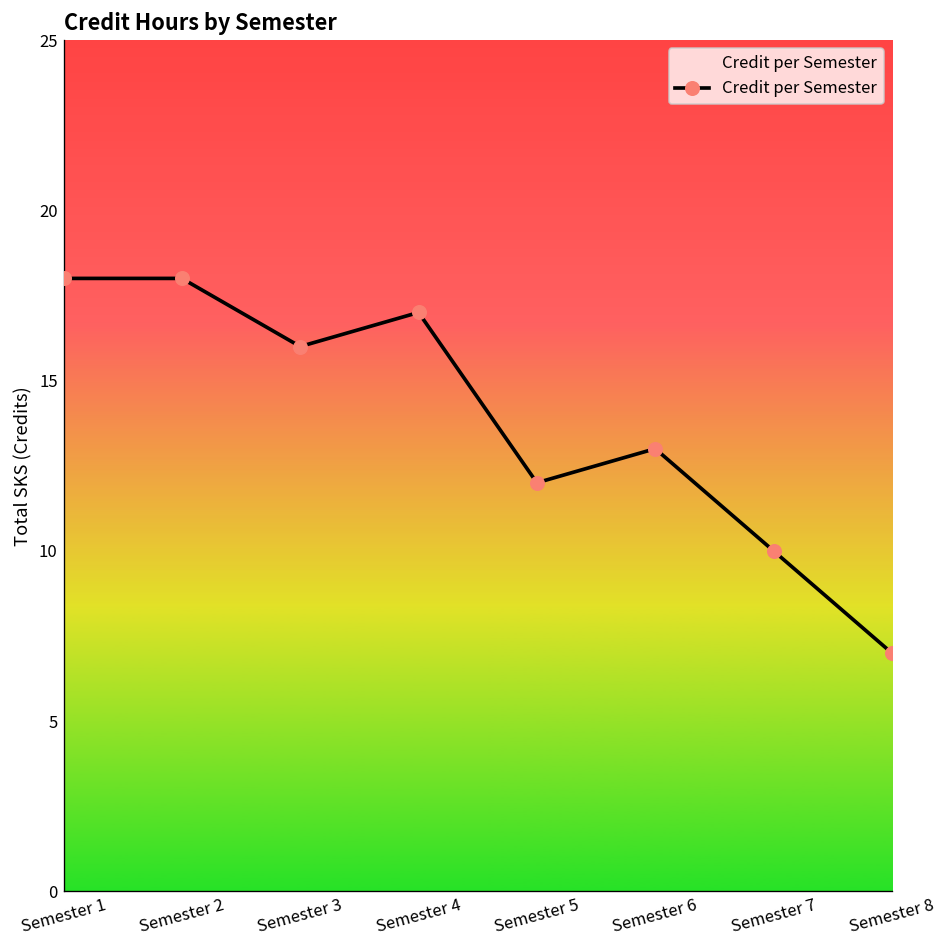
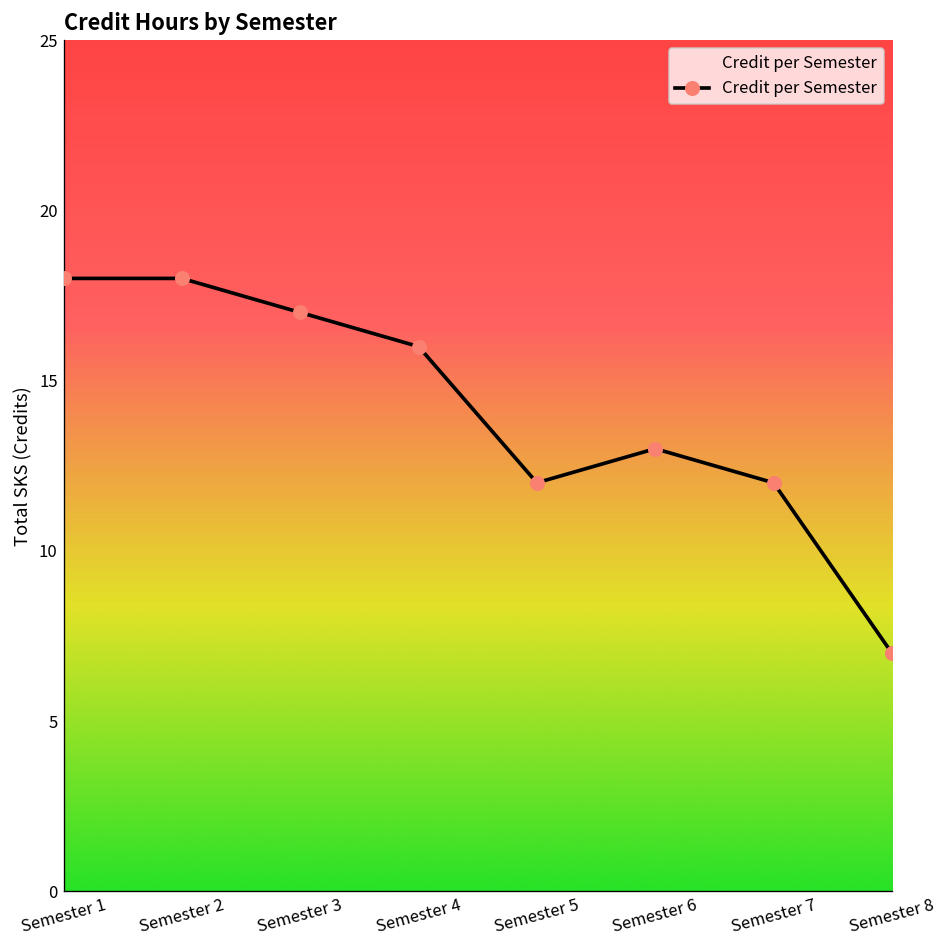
  {
    "Semester 1": 18,
    "Semester 2": 18,
-   "Semester 3": 16,
-   "Semester 4": 17,
+   "Semester 3": 17,
+   "Semester 4": 16,
    "Semester 5": 12,
    "Semester 6": 13,
-   "Semester 7": 10,
+   "Semester 7": 12,
    "Semester 8": 7
  }
